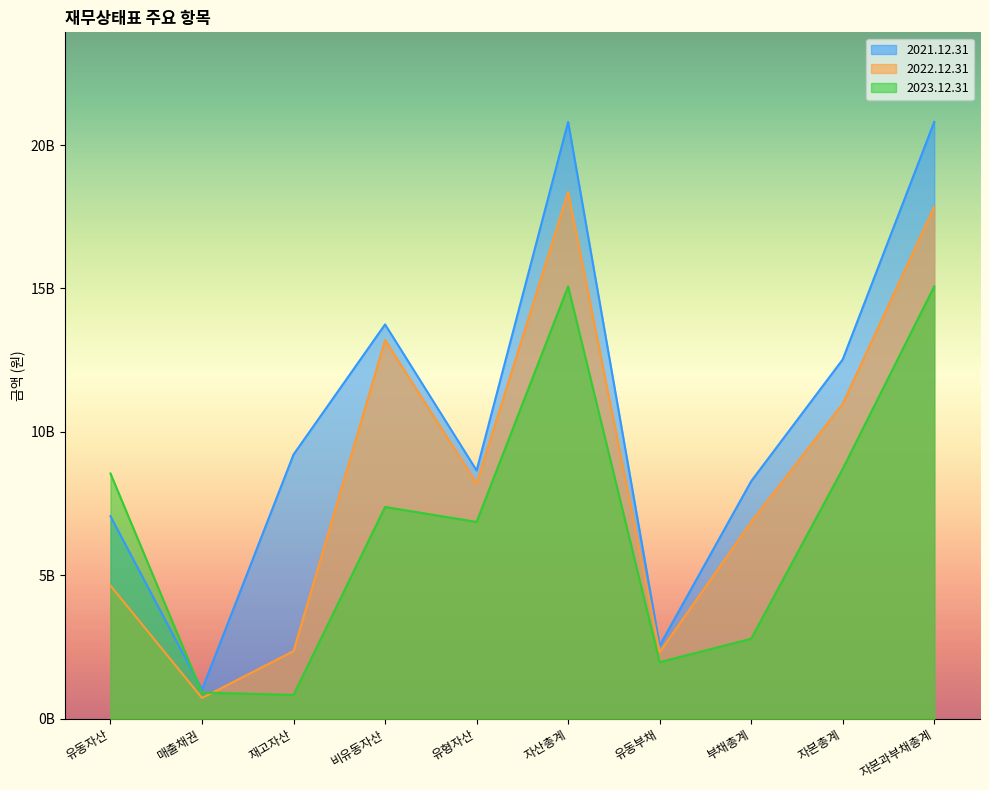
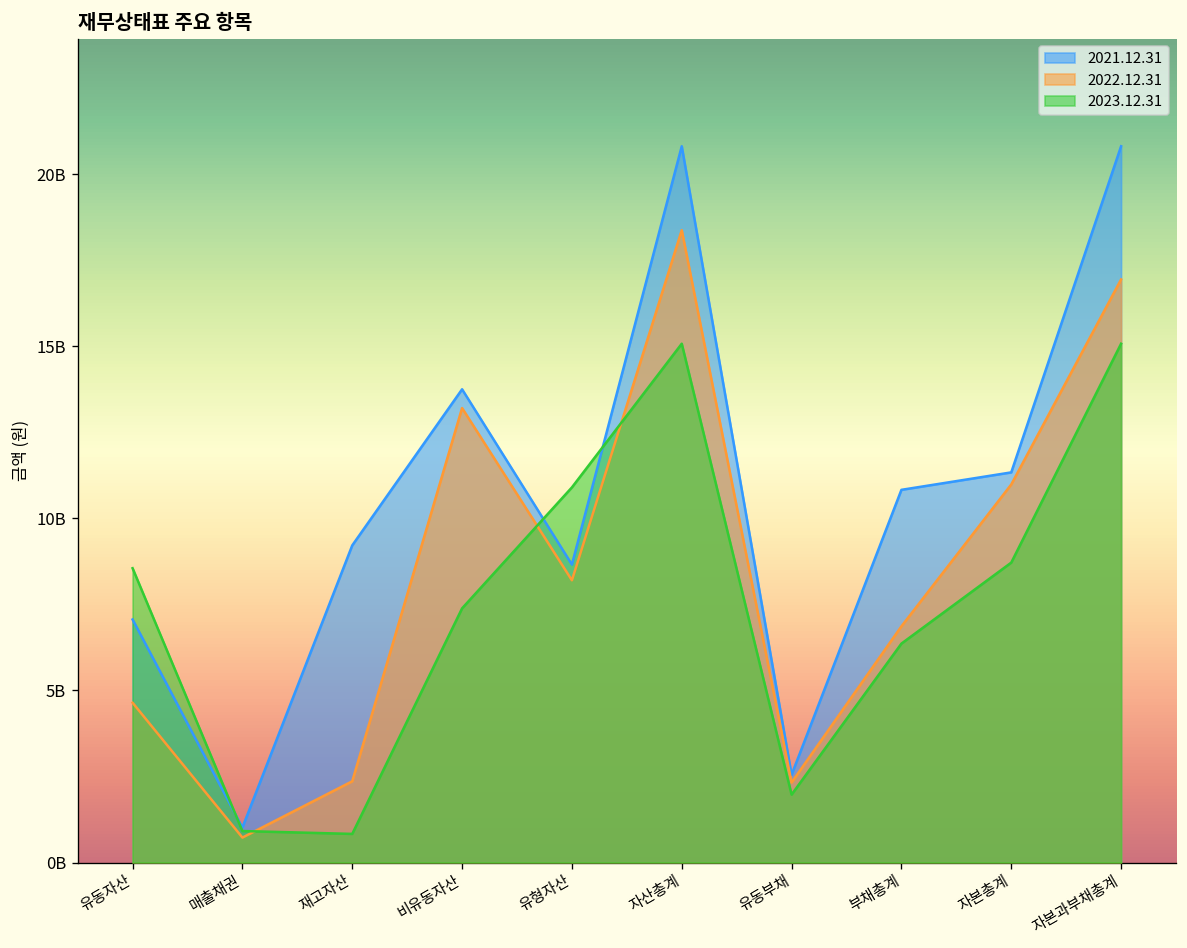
  {
    "2021.12.31": {
      "유동자산": 7100000000,
      "매출채권": 1000000000,
      "재고자산": 9200000000,
      "비유동자산": 13700000000,
      "유형자산": 8700000000,
      "자산총계": 20800000000,
      "유동부채": 2500000000,
-     "부채총계": 8300000000,
-     "자본총계": 12500000000,
+     "부채총계": 10800000000,
+     "자본총계": 11300000000,
      "자본과부채총계": 20800000000
    },
    "2022.12.31": {
      "유동자산": 4600000000,
      "매출채권": 700000000,
      "재고자산": 2400000000,
      "비유동자산": 13200000000,
      "유형자산": 8200000000,
      "자산총계": 18400000000,
      "유동부채": 2300000000,
      "부채총계": 6900000000,
      "자본총계": 11000000000,
-     "자본과부채총계": 17800000000
+     "자본과부채총계": 16900000000
    },
    "2023.12.31": {
      "유동자산": 8500000000,
      "매출채권": 900000000,
      "재고자산": 800000000,
      "비유동자산": 7400000000,
-     "유형자산": 6900000000,
+     "유형자산": 10900000000,
      "자산총계": 15100000000,
      "유동부채": 2000000000,
-     "부채총계": 2800000000,
+     "부채총계": 6400000000,
      "자본총계": 8700000000,
      "자본과부채총계": 15100000000
    }
  }
